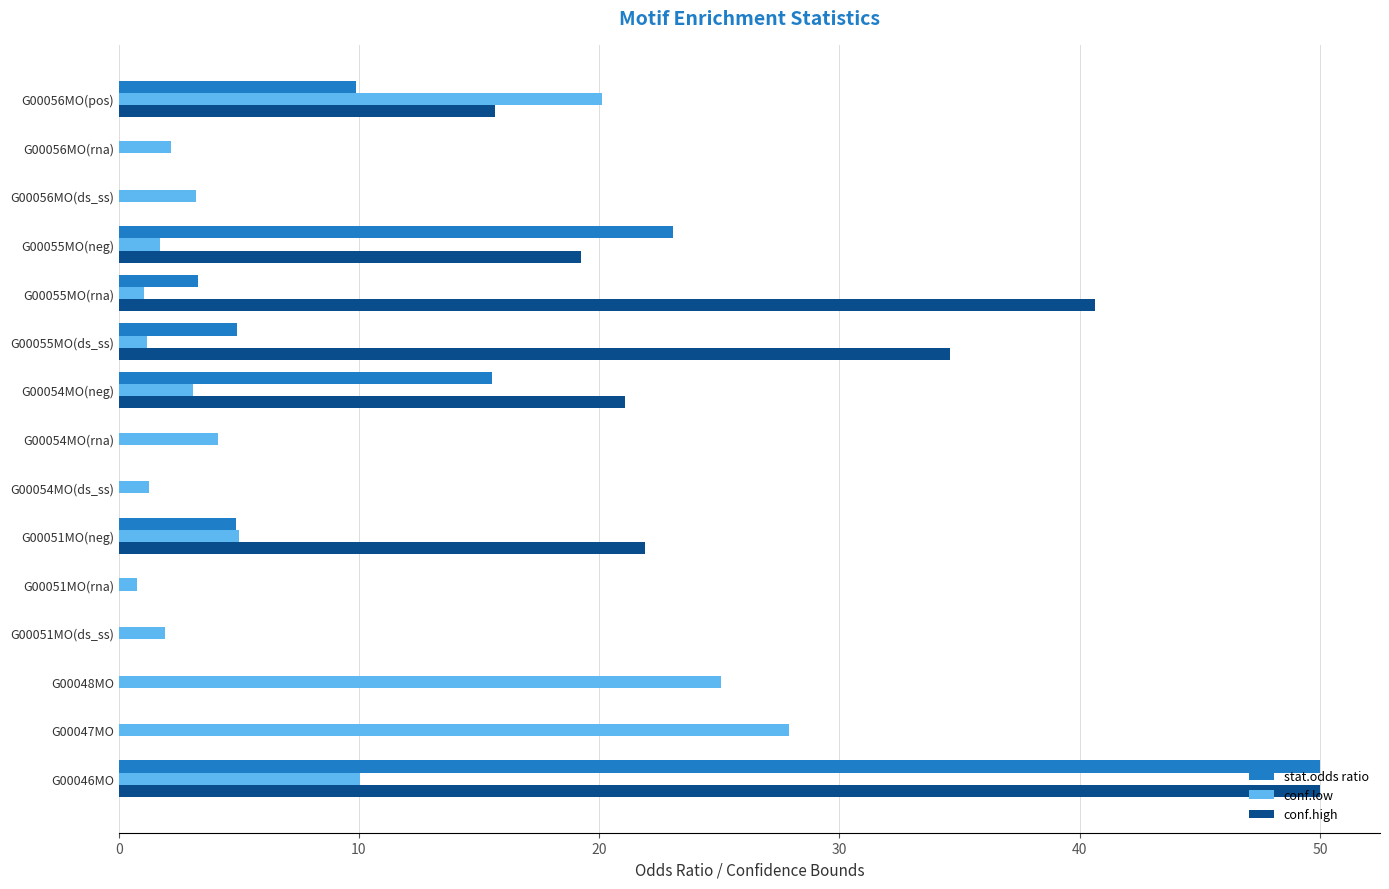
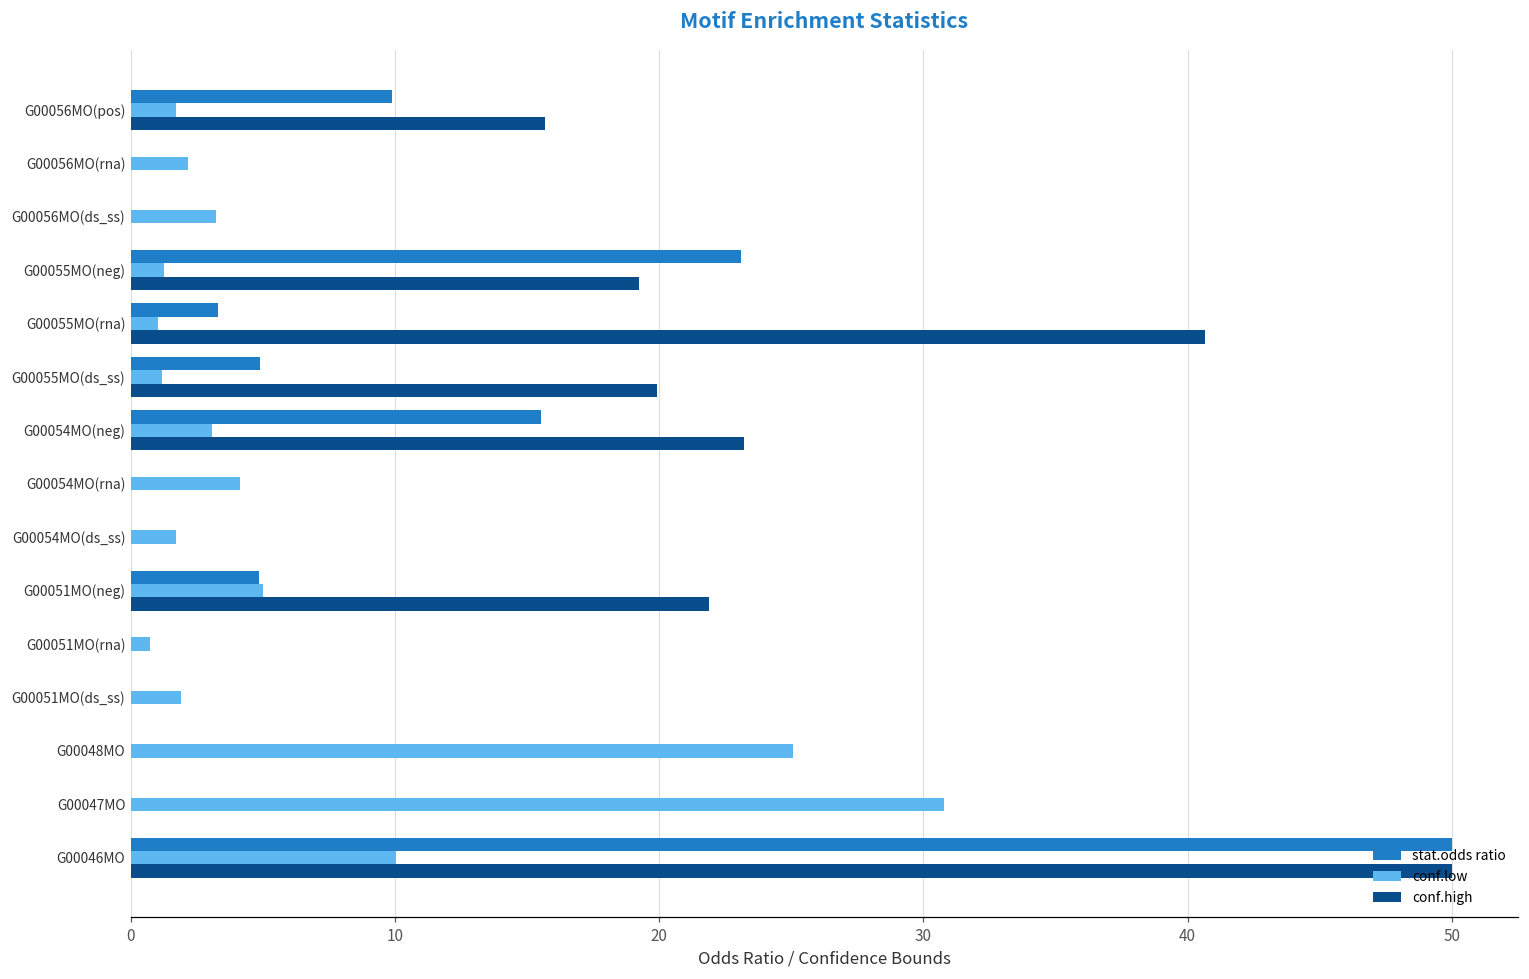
  {
    "stat.odds ratio": {
      "G00056MO(pos)": 9.9,
      "G00056MO(rna)": 0.0,
      "G00056MO(ds_ss)": 0.0,
      "G00055MO(neg)": 23.1,
      "G00055MO(rna)": 3.3,
      "G00055MO(ds_ss)": 4.9,
      "G00054MO(neg)": 15.5,
      "G00054MO(rna)": 0.0,
      "G00054MO(ds_ss)": 0.0,
      "G00051MO(neg)": 4.9,
      "G00051MO(rna)": 0.0,
      "G00051MO(ds_ss)": 0.0,
      "G00048MO": 0.0,
      "G00047MO": 0.0,
      "G00046MO": 50.0
    },
    "conf.low": {
-     "G00056MO(pos)": 20.1,
+     "G00056MO(pos)": 1.7,
      "G00056MO(rna)": 2.2,
      "G00056MO(ds_ss)": 3.2,
-     "G00055MO(neg)": 1.7,
+     "G00055MO(neg)": 1.3,
      "G00055MO(rna)": 1.1,
      "G00055MO(ds_ss)": 1.2,
      "G00054MO(neg)": 3.1,
      "G00054MO(rna)": 4.1,
-     "G00054MO(ds_ss)": 1.3,
+     "G00054MO(ds_ss)": 1.7,
      "G00051MO(neg)": 5.0,
      "G00051MO(rna)": 0.7,
      "G00051MO(ds_ss)": 1.9,
      "G00048MO": 25.1,
-     "G00047MO": 27.9,
+     "G00047MO": 30.8,
      "G00046MO": 10.1
    },
    "conf.high": {
      "G00056MO(pos)": 15.7,
      "G00056MO(rna)": 0.0,
      "G00056MO(ds_ss)": 0.0,
      "G00055MO(neg)": 19.2,
      "G00055MO(rna)": 40.6,
-     "G00055MO(ds_ss)": 34.6,
-     "G00054MO(neg)": 21.1,
+     "G00055MO(ds_ss)": 19.9,
+     "G00054MO(neg)": 23.2,
      "G00054MO(rna)": 0.0,
      "G00054MO(ds_ss)": 0.0,
      "G00051MO(neg)": 21.9,
      "G00051MO(rna)": 0.0,
      "G00051MO(ds_ss)": 0.0,
      "G00048MO": 0.0,
      "G00047MO": 0.0,
      "G00046MO": 50.0
    }
  }
